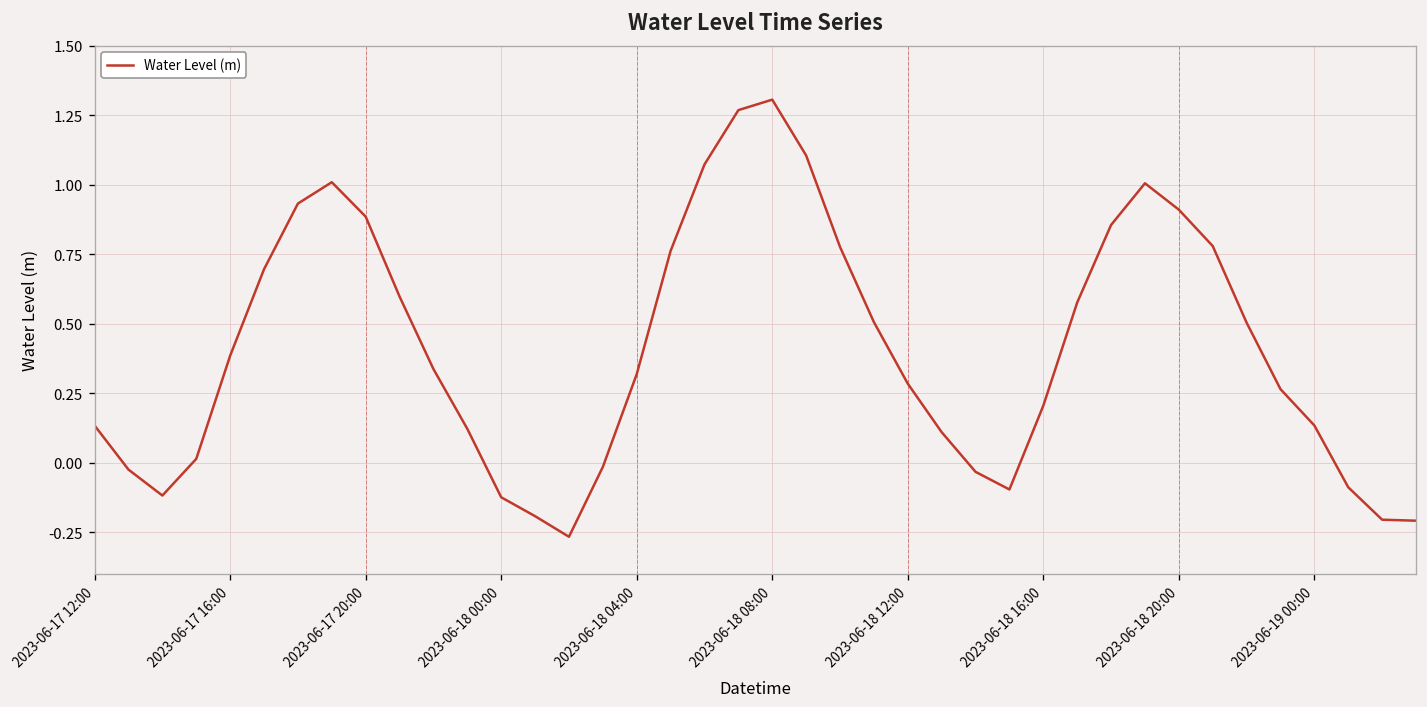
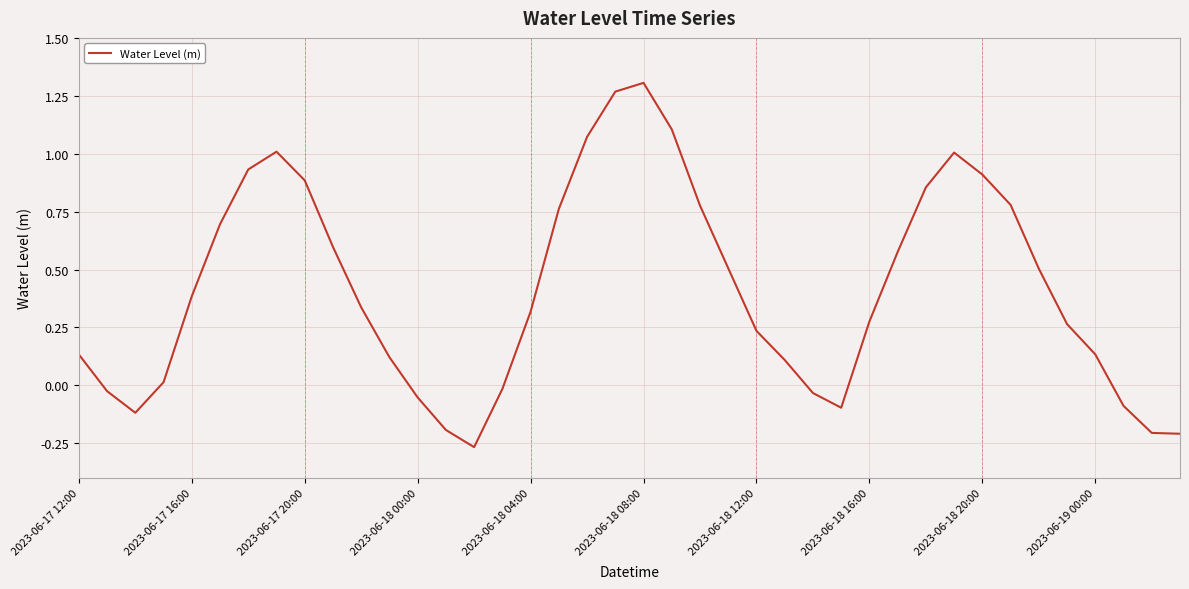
  {
    "2023-06-17 12:00": 0.13,
    "2023-06-17 16:00": 0.38,
    "2023-06-17 20:00": 0.89,
-   "2023-06-18 00:00": -0.12,
+   "2023-06-18 00:00": -0.05,
    "2023-06-18 04:00": 0.32,
    "2023-06-18 08:00": 1.31,
-   "2023-06-18 12:00": 0.28,
-   "2023-06-18 16:00": 0.20,
+   "2023-06-18 12:00": 0.24,
+   "2023-06-18 16:00": 0.28,
    "2023-06-18 20:00": 0.91,
    "2023-06-19 00:00": 0.13
  }
